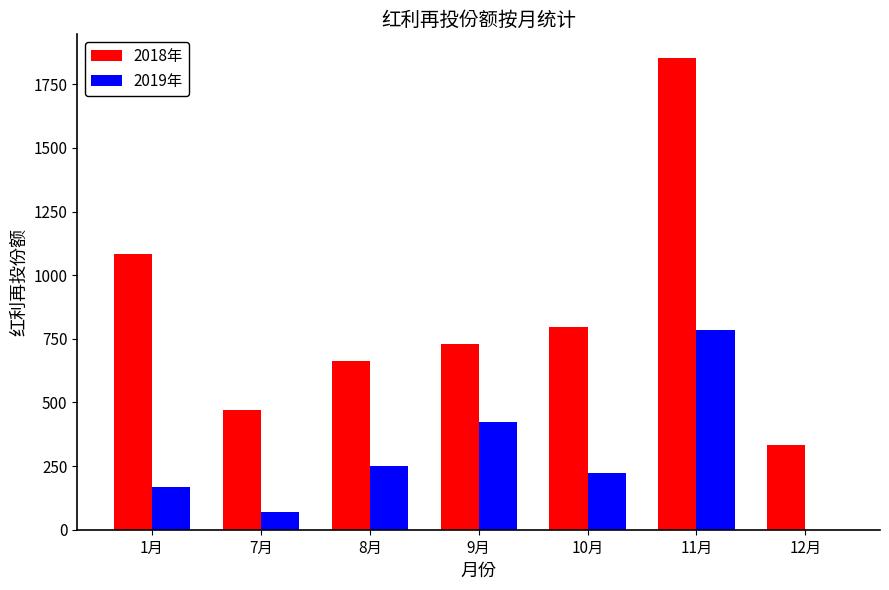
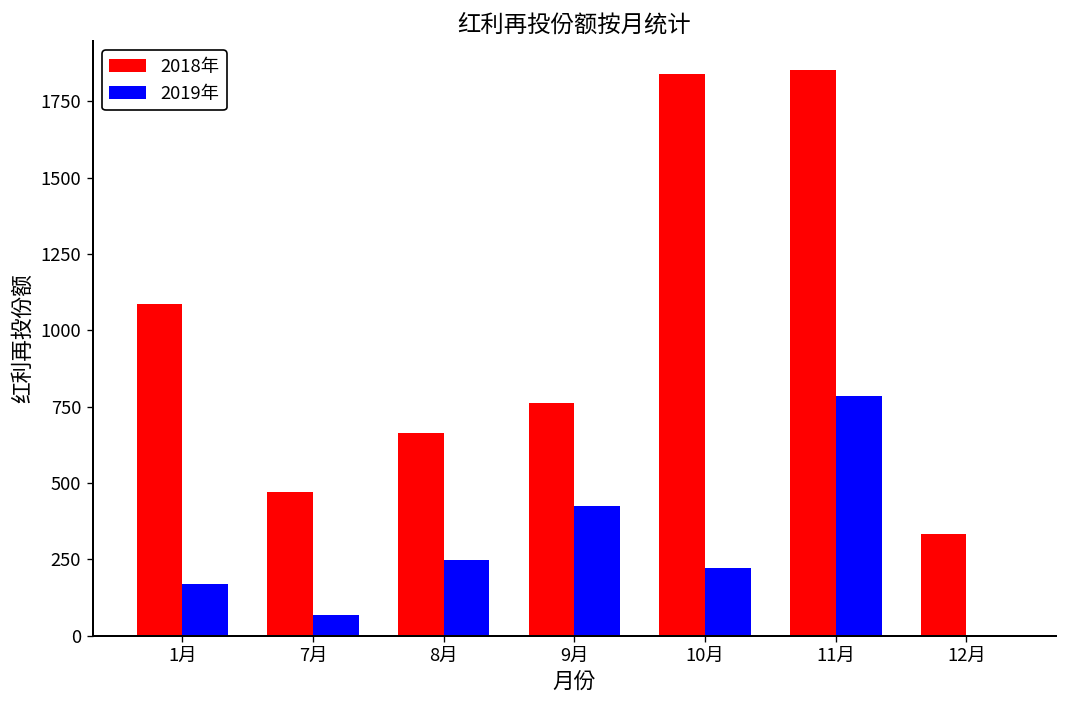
  {
    "2018年": {
      "1月": 1090,
      "7月": 470,
      "8月": 660,
-     "9月": 730,
-     "10月": 800,
+     "9月": 760,
+     "10月": 1840,
      "11月": 1850,
      "12月": 330
    },
    "2019年": {
      "1月": 170,
      "7月": 70,
      "8月": 250,
      "9月": 430,
      "10月": 220,
      "11月": 790,
      "12月": 0
    }
  }
